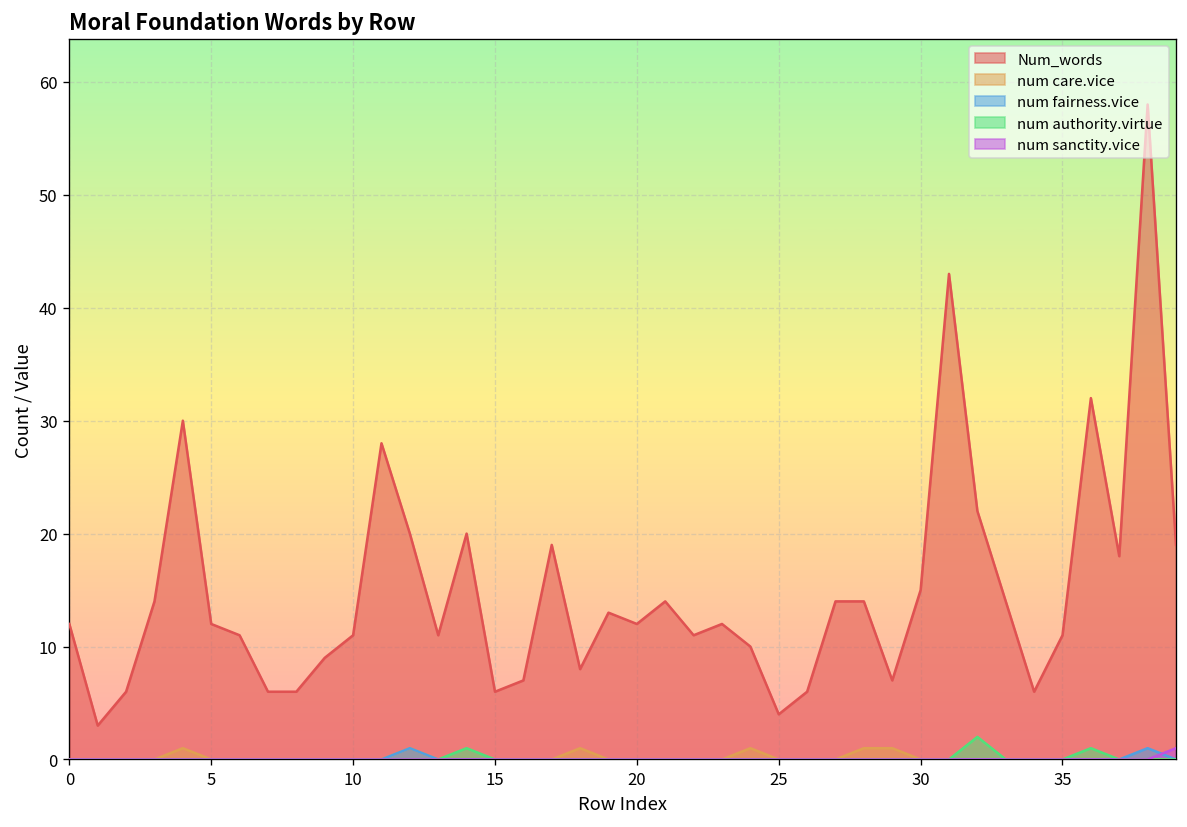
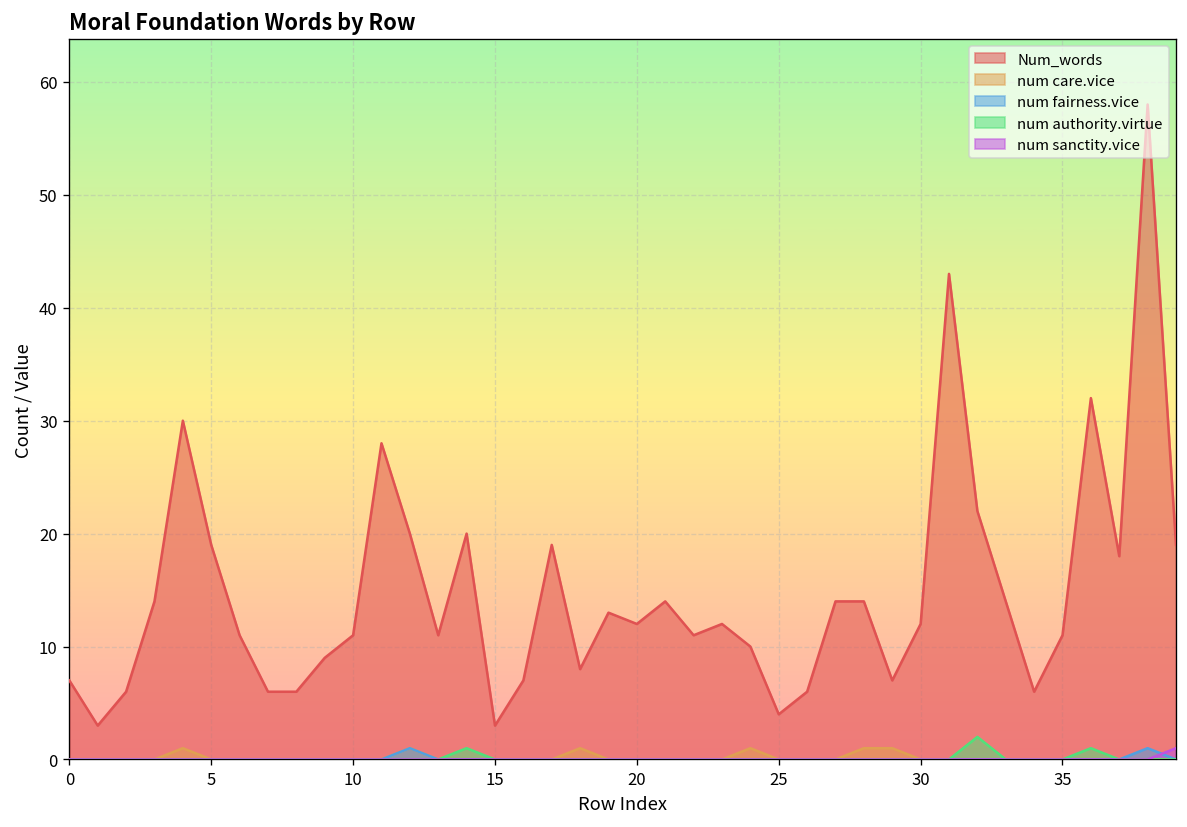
  {
    "Num_words": {
-     "0": 12,
-     "5": 12,
+     "0": 7,
+     "5": 19,
      "10": 11,
-     "15": 6,
+     "15": 3,
      "20": 12,
      "25": 4,
-     "30": 15,
+     "30": 12,
      "35": 11
    }
  }
